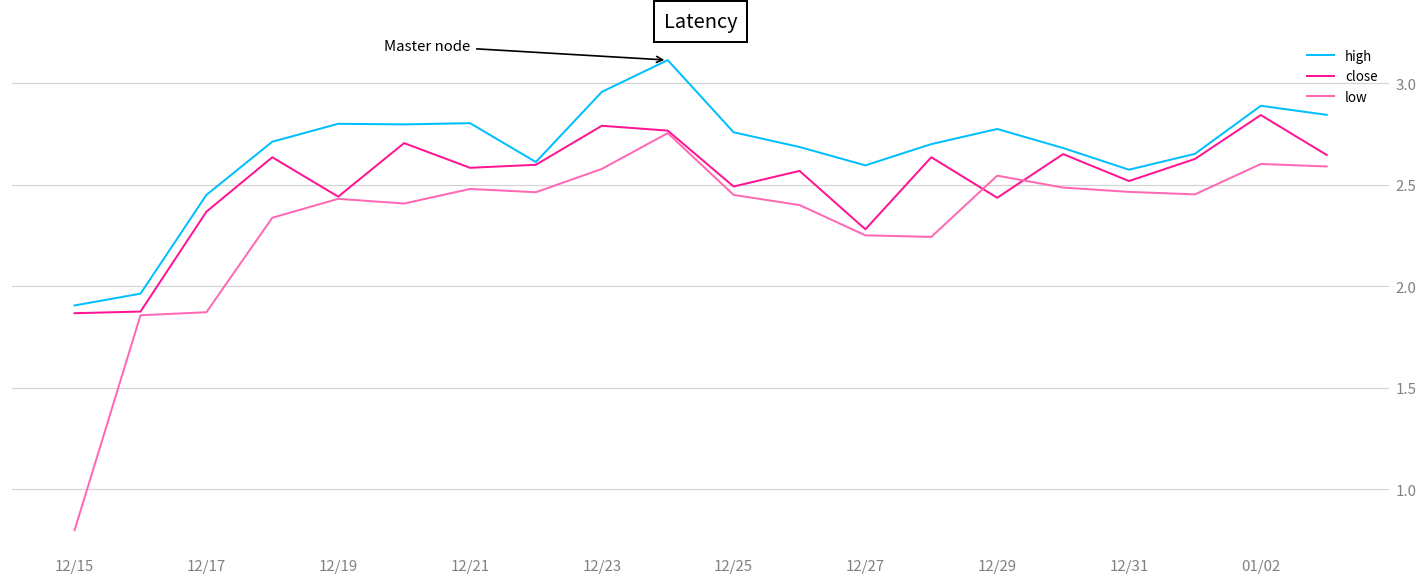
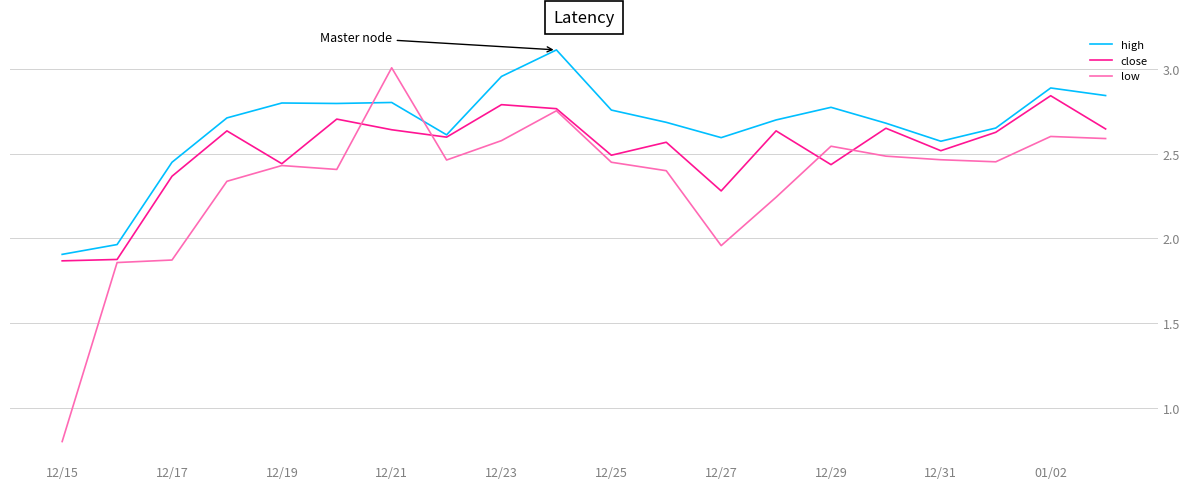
  {
    "high": {
      "12/15": 1.91,
      "12/17": 2.45,
      "12/19": 2.80,
      "12/21": 2.80,
      "12/23": 2.96,
      "12/25": 2.76,
      "12/27": 2.60,
      "12/29": 2.77,
      "12/31": 2.57,
      "01/02": 2.89
    },
    "close": {
      "12/15": 1.87,
      "12/17": 2.37,
-     "12/21": 2.58,
+     "12/21": 2.64,
      "12/23": 2.79,
      "12/25": 2.49,
      "12/27": 2.28,
      "12/29": 2.44,
      "12/31": 2.52,
      "01/02": 2.84
    },
    "low": {
      "12/15": 0.80,
      "12/17": 1.87,
-     "12/21": 2.48,
+     "12/21": 3.01,
      "12/23": 2.58,
      "12/25": 2.45,
-     "12/27": 2.25,
+     "12/27": 1.96,
      "12/29": 2.54,
      "12/31": 2.46,
      "01/02": 2.60
    }
  }
